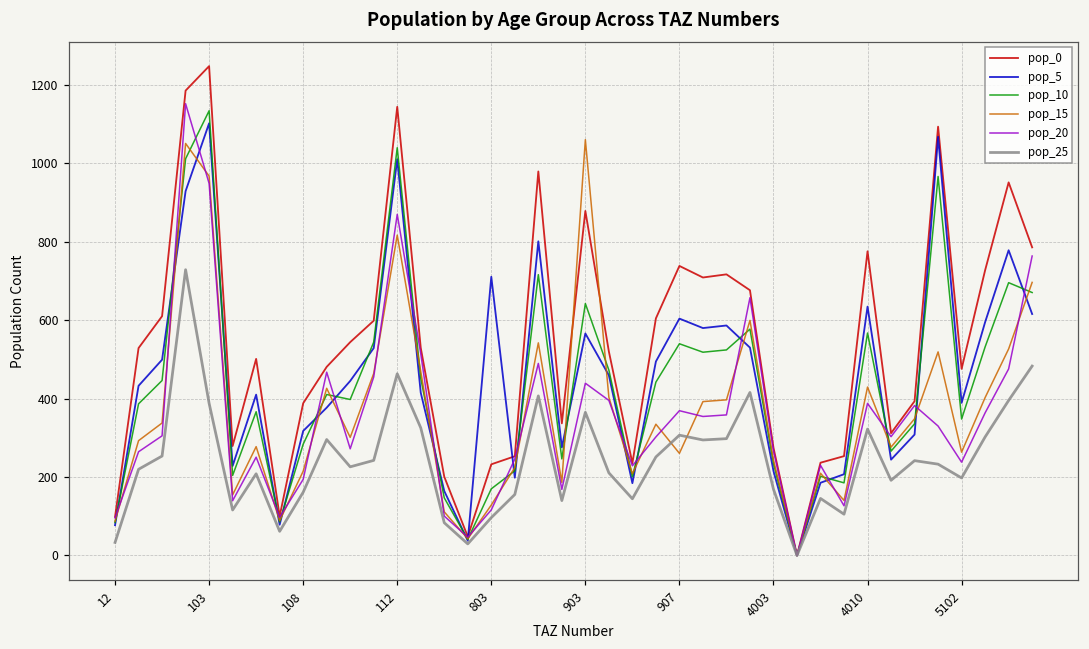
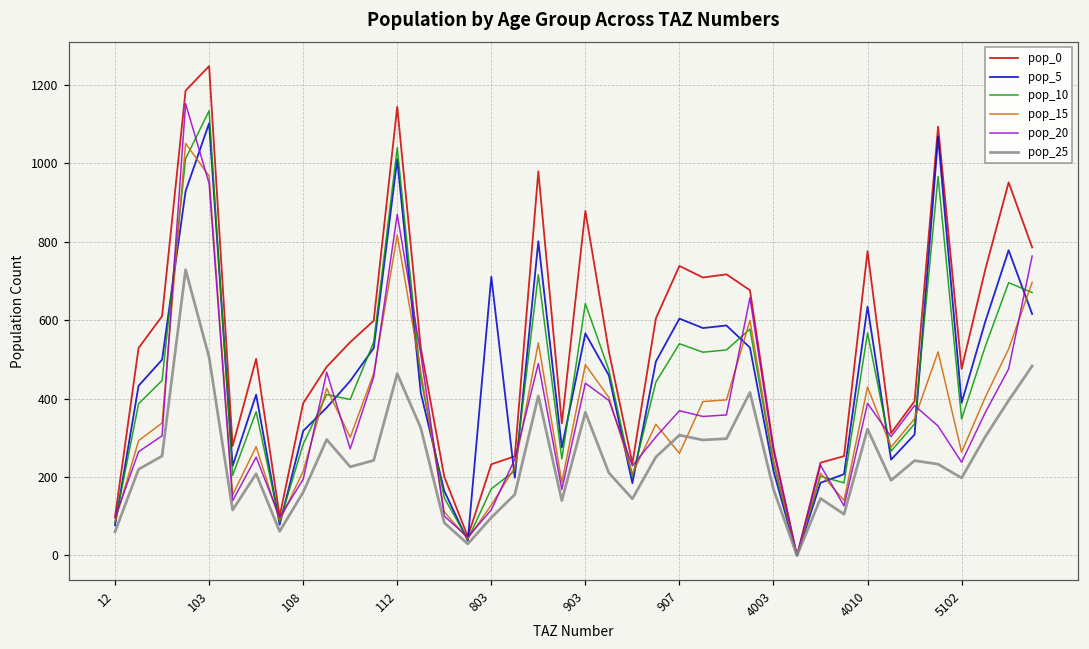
  {
    "pop_0": {
      "103": 1250,
      "108": 390,
      "112": 1140,
      "803": 230,
      "903": 880,
      "907": 740,
      "4003": 270,
      "4010": 780,
      "5102": 480
    },
    "pop_5": {
      "103": 1100,
      "108": 320,
      "112": 1010,
      "803": 710,
      "903": 570,
      "907": 600,
      "4003": 220,
      "4010": 630,
      "5102": 390
    },
    "pop_10": {
      "103": 1130,
      "108": 280,
      "112": 1040,
      "803": 170,
      "903": 640,
      "907": 540,
      "4003": 230,
      "4010": 570,
      "5102": 350
    },
    "pop_15": {
      "103": 970,
      "108": 210,
      "112": 820,
      "803": 130,
-     "903": 1060,
+     "903": 490,
      "907": 260,
      "4003": 240,
      "4010": 430,
      "5102": 260
    },
    "pop_20": {
      "103": 950,
      "108": 190,
      "112": 870,
      "803": 120,
      "903": 440,
      "907": 370,
      "4003": 270,
      "4010": 390,
      "5102": 240
    },
    "pop_25": {
-     "12": 30,
-     "103": 390,
+     "12": 60,
+     "103": 510,
      "108": 160,
      "112": 460,
      "803": 100,
      "903": 370,
      "907": 310,
      "4003": 170,
      "4010": 320,
      "5102": 200
    }
  }
